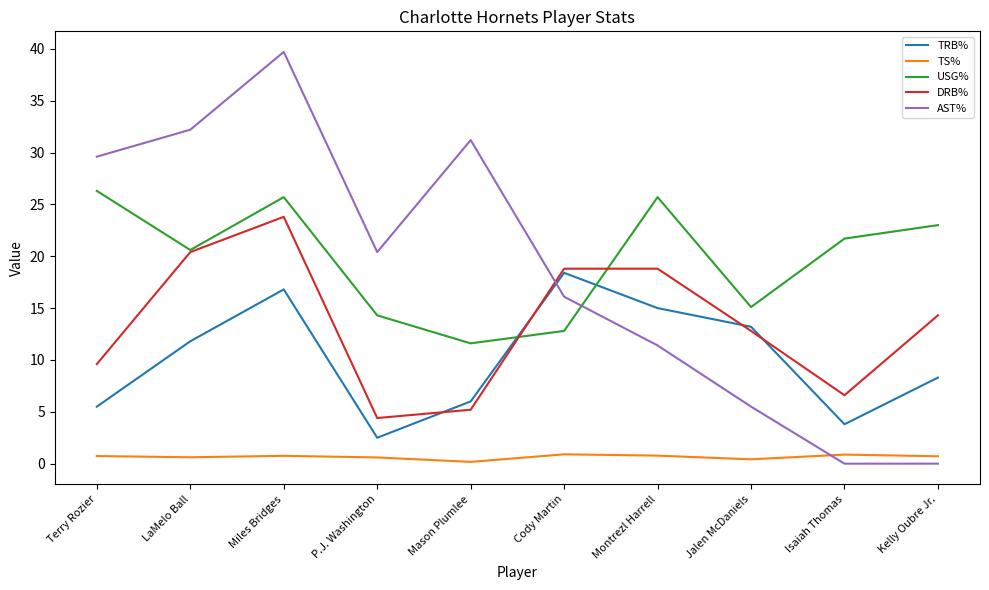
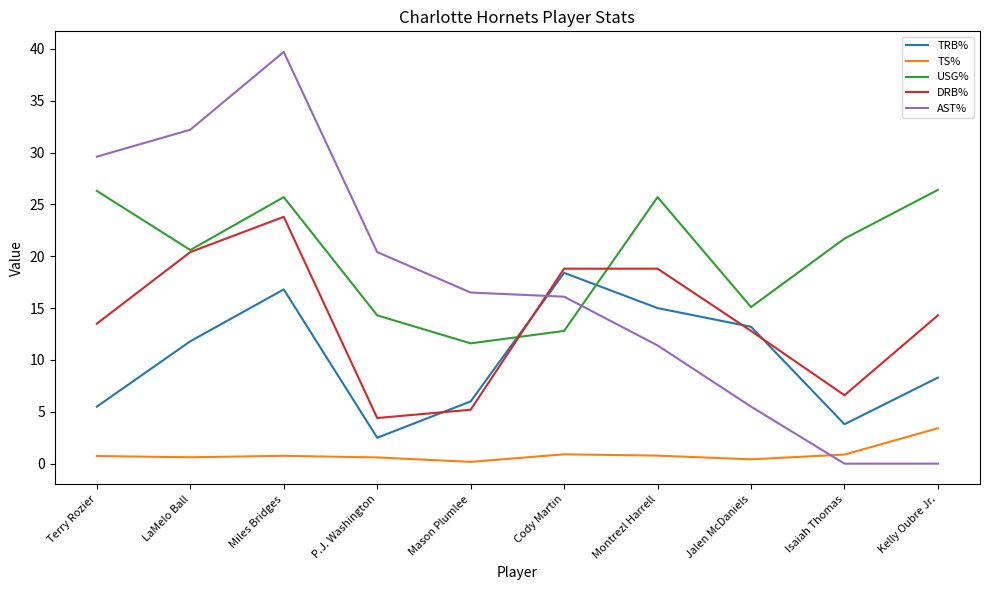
  {
    "TRB%": {
      "Terry Rozier": 5.5,
      "LaMelo Ball": 11.8,
      "Miles Bridges": 16.8,
      "P.J. Washington": 2.5,
      "Mason Plumlee": 6.0,
      "Cody Martin": 18.4,
      "Montrezl Harrell": 15.0,
      "Jalen McDaniels": 13.2,
      "Isaiah Thomas": 3.8,
      "Kelly Oubre Jr.": 8.3
    },
    "TS%": {
      "Terry Rozier": 0.7,
      "LaMelo Ball": 0.6,
      "Miles Bridges": 0.8,
      "P.J. Washington": 0.6,
      "Mason Plumlee": 0.2,
      "Cody Martin": 0.9,
      "Montrezl Harrell": 0.8,
      "Jalen McDaniels": 0.4,
      "Isaiah Thomas": 0.9,
-     "Kelly Oubre Jr.": 0.7
+     "Kelly Oubre Jr.": 3.4
    },
    "USG%": {
      "Terry Rozier": 26.3,
      "Miles Bridges": 25.7,
      "P.J. Washington": 14.3,
      "Mason Plumlee": 11.6,
      "Cody Martin": 12.8,
      "Montrezl Harrell": 25.7,
      "Jalen McDaniels": 15.1,
      "Isaiah Thomas": 21.7,
-     "Kelly Oubre Jr.": 23.0
+     "Kelly Oubre Jr.": 26.4
    },
    "DRB%": {
-     "Terry Rozier": 9.6,
+     "Terry Rozier": 13.5,
      "Miles Bridges": 23.8,
      "P.J. Washington": 4.4,
      "Mason Plumlee": 5.2,
      "Cody Martin": 18.8,
      "Montrezl Harrell": 18.8,
      "Jalen McDaniels": 12.8,
      "Isaiah Thomas": 6.6,
      "Kelly Oubre Jr.": 14.3
    },
    "AST%": {
      "Terry Rozier": 29.6,
      "LaMelo Ball": 32.2,
      "Miles Bridges": 39.7,
      "P.J. Washington": 20.4,
-     "Mason Plumlee": 31.2,
+     "Mason Plumlee": 16.5,
      "Cody Martin": 16.1,
      "Montrezl Harrell": 11.4,
      "Jalen McDaniels": 5.5,
      "Isaiah Thomas": 0.0,
      "Kelly Oubre Jr.": 0.0
    }
  }
